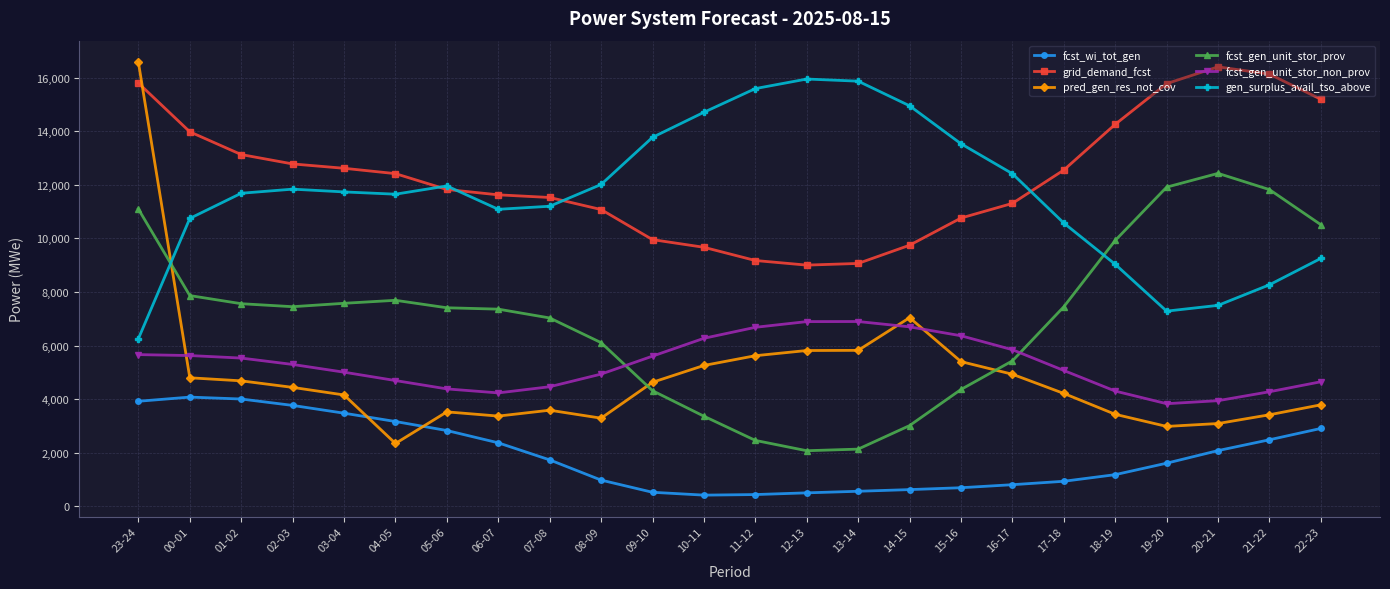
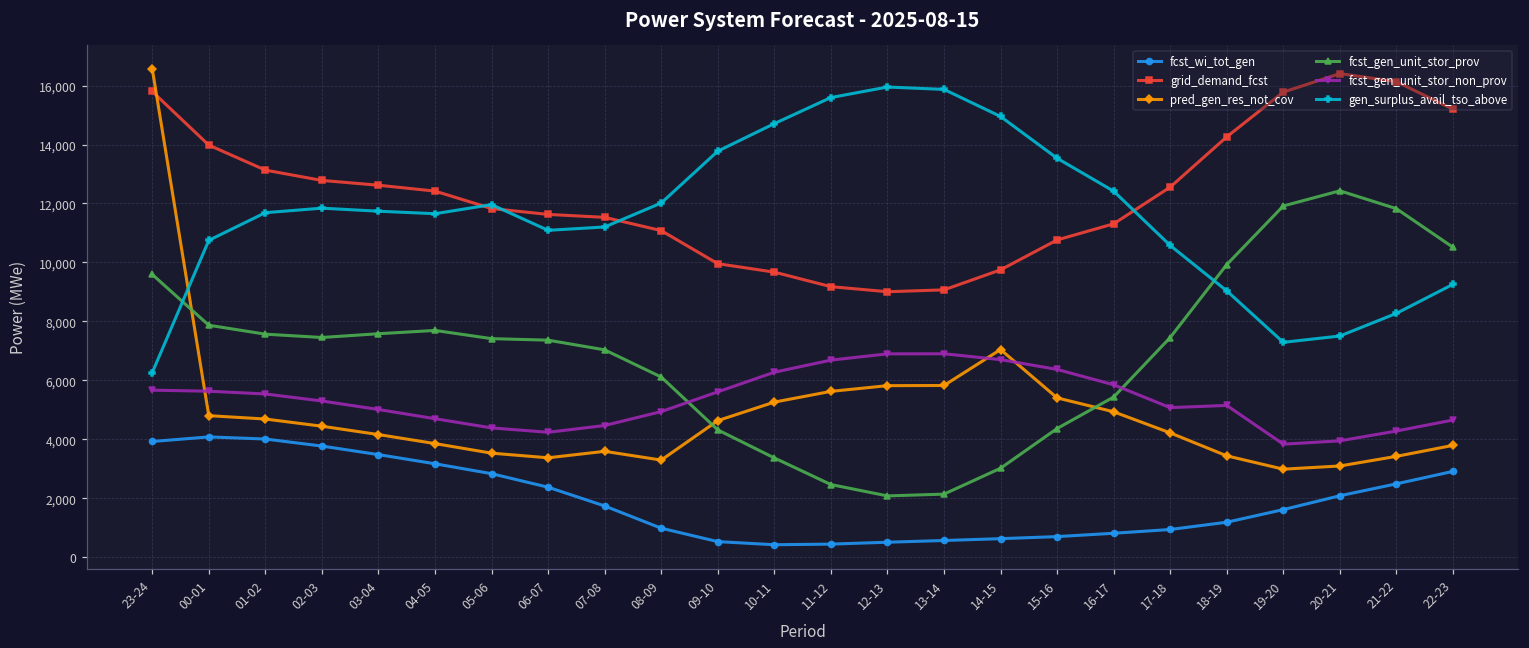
  {
    "grid_demand_fcst": {
      "23-24": "15,800",
      "00-01": "14,000",
      "01-02": "13,100",
      "02-03": "12,800",
      "03-04": "12,600",
      "04-05": "12,400",
      "05-06": "11,800",
      "06-07": "11,600",
      "07-08": "11,500",
      "08-09": "11,100",
      "09-10": "10,000",
      "10-11": "9,700",
      "11-12": "9,200",
      "12-13": "9,000",
      "13-14": "9,100",
      "14-15": "9,700",
      "15-16": "10,800",
      "16-17": "11,300",
      "17-18": "12,600",
      "18-19": "14,300",
      "22-23": "15,200"
    },
    "pred_gen_res_not_cov": {
      "23-24": "16,600",
      "00-01": "4,800",
      "01-02": "4,700",
      "02-03": "4,400",
      "03-04": "4,200",
-     "04-05": "2,300",
+     "04-05": "3,900",
      "05-06": "3,500",
      "06-07": "3,400",
      "07-08": "3,600",
      "08-09": "3,300",
      "09-10": "4,600",
      "10-11": "5,300",
      "11-12": "5,600",
      "12-13": "5,800",
      "13-14": "5,800",
      "14-15": "7,000",
      "15-16": "5,400",
      "16-17": "4,900",
      "17-18": "4,200",
      "18-19": "3,400",
      "19-20": "3,000",
      "20-21": "3,100",
      "21-22": "3,400",
      "22-23": "3,800"
    },
    "fcst_gen_unit_stor_prov": {
-     "23-24": "11,100",
+     "23-24": "9,600",
      "00-01": "7,900",
      "01-02": "7,600",
      "02-03": "7,500",
      "03-04": "7,600",
      "04-05": "7,700",
      "05-06": "7,400",
      "06-07": "7,400",
      "07-08": "7,000",
      "08-09": "6,100",
      "09-10": "4,300",
      "10-11": "3,400",
      "11-12": "2,500",
      "12-13": "2,100",
      "13-14": "2,100",
      "14-15": "3,000",
      "15-16": "4,400",
      "16-17": "5,400",
      "17-18": "7,500",
      "18-19": "9,900",
      "19-20": "11,900",
      "20-21": "12,400",
      "21-22": "11,800",
      "22-23": "10,500"
    },
    "fcst_gen_unit_stor_non_prov": {
      "23-24": "5,700",
      "00-01": "5,600",
      "01-02": "5,500",
      "02-03": "5,300",
      "03-04": "5,000",
      "04-05": "4,700",
      "05-06": "4,400",
      "06-07": "4,200",
      "07-08": "4,500",
      "08-09": "4,900",
      "09-10": "5,600",
      "10-11": "6,300",
      "11-12": "6,700",
      "12-13": "6,900",
      "13-14": "6,900",
      "14-15": "6,700",
      "15-16": "6,400",
      "16-17": "5,800",
      "17-18": "5,100",
-     "18-19": "4,300",
+     "18-19": "5,100",
      "19-20": "3,800",
      "20-21": "3,900",
      "21-22": "4,300",
      "22-23": "4,700"
    }
  }
